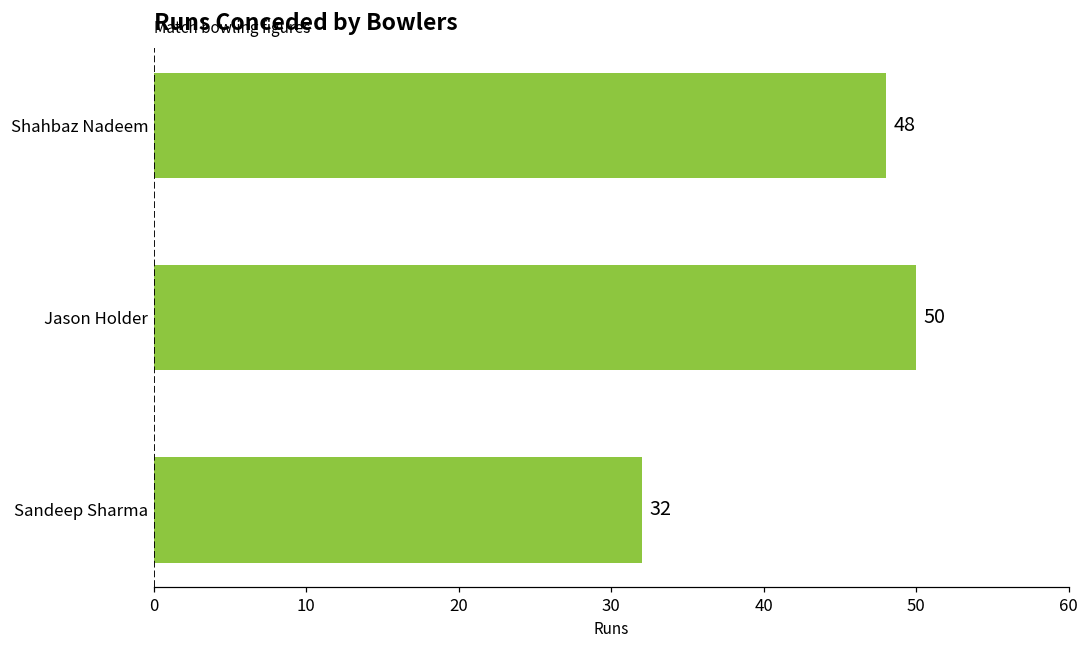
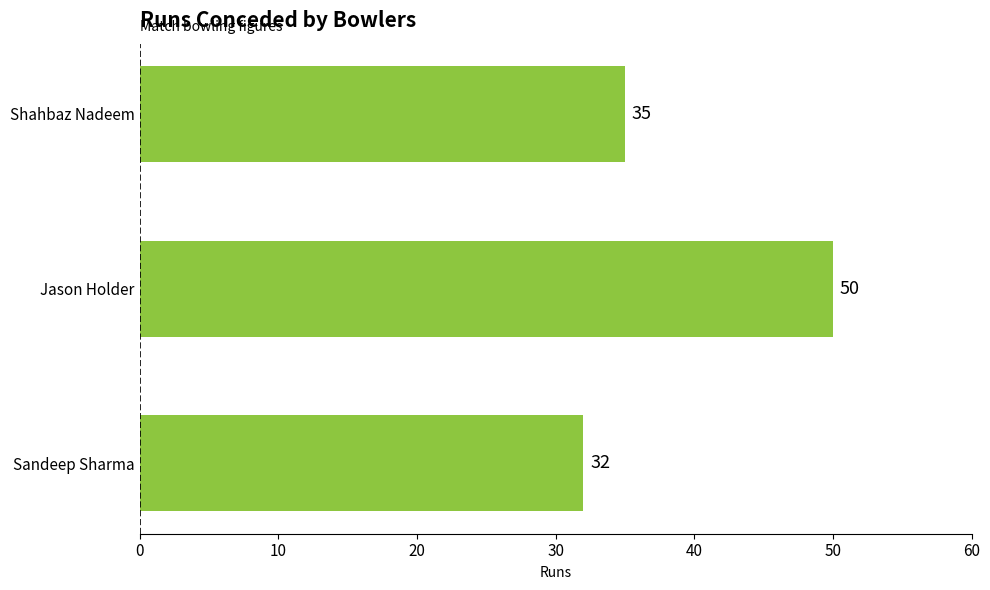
  {
-   "Shahbaz Nadeem": 48,
+   "Shahbaz Nadeem": 35,
    "Jason Holder": 50,
    "Sandeep Sharma": 32
  }
